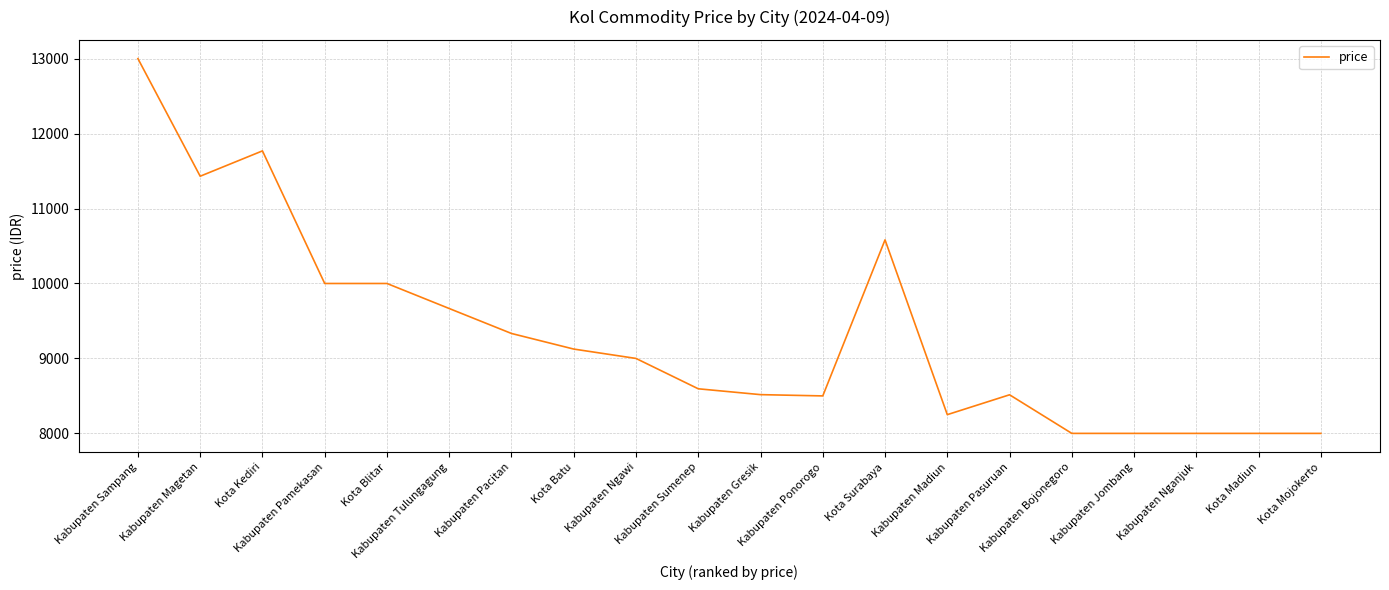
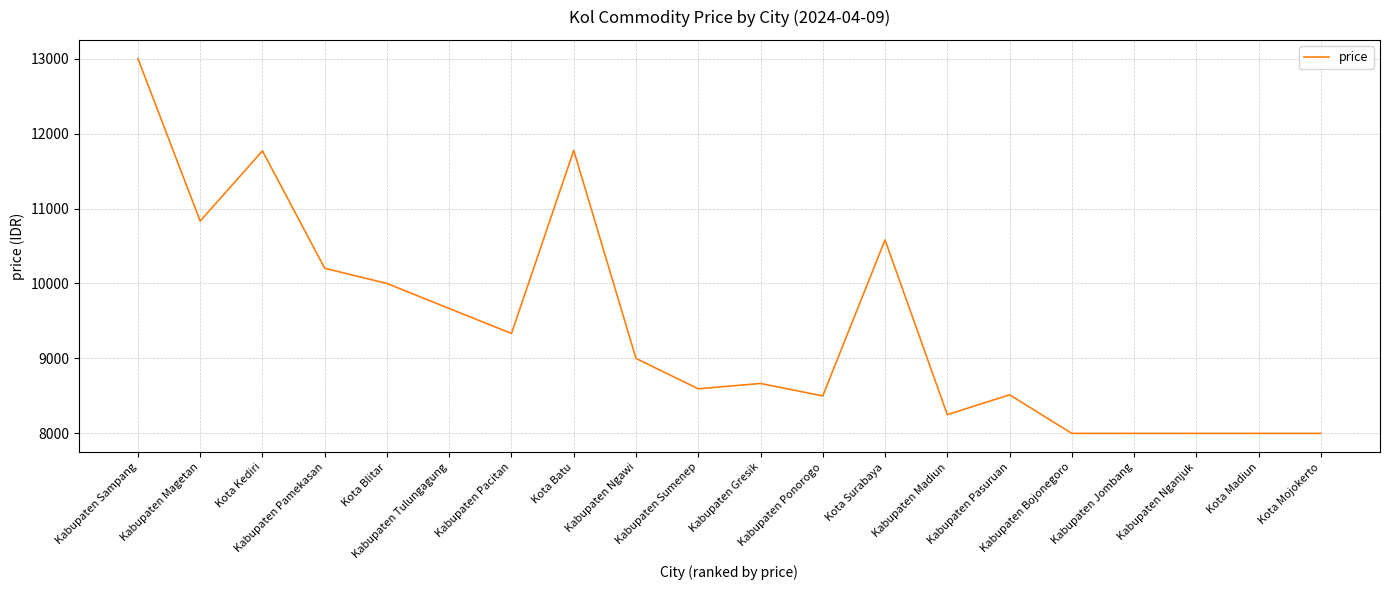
  {
    "Kabupaten Sampang": 13000,
-   "Kabupaten Magetan": 11400,
+   "Kabupaten Magetan": 10800,
    "Kota Kediri": 11800,
-   "Kabupaten Pamekasan": 10000,
+   "Kabupaten Pamekasan": 10200,
    "Kota Blitar": 10000,
    "Kabupaten Tulungagung": 9700,
    "Kabupaten Pacitan": 9300,
-   "Kota Batu": 9100,
+   "Kota Batu": 11800,
    "Kabupaten Ngawi": 9000,
    "Kabupaten Sumenep": 8600,
-   "Kabupaten Gresik": 8500,
+   "Kabupaten Gresik": 8700,
    "Kabupaten Ponorogo": 8500,
    "Kota Surabaya": 10600,
    "Kabupaten Madiun": 8300,
    "Kabupaten Pasuruan": 8500,
    "Kabupaten Bojonegoro": 8000,
    "Kabupaten Jombang": 8000,
    "Kabupaten Nganjuk": 8000,
    "Kota Madiun": 8000,
    "Kota Mojokerto": 8000
  }
